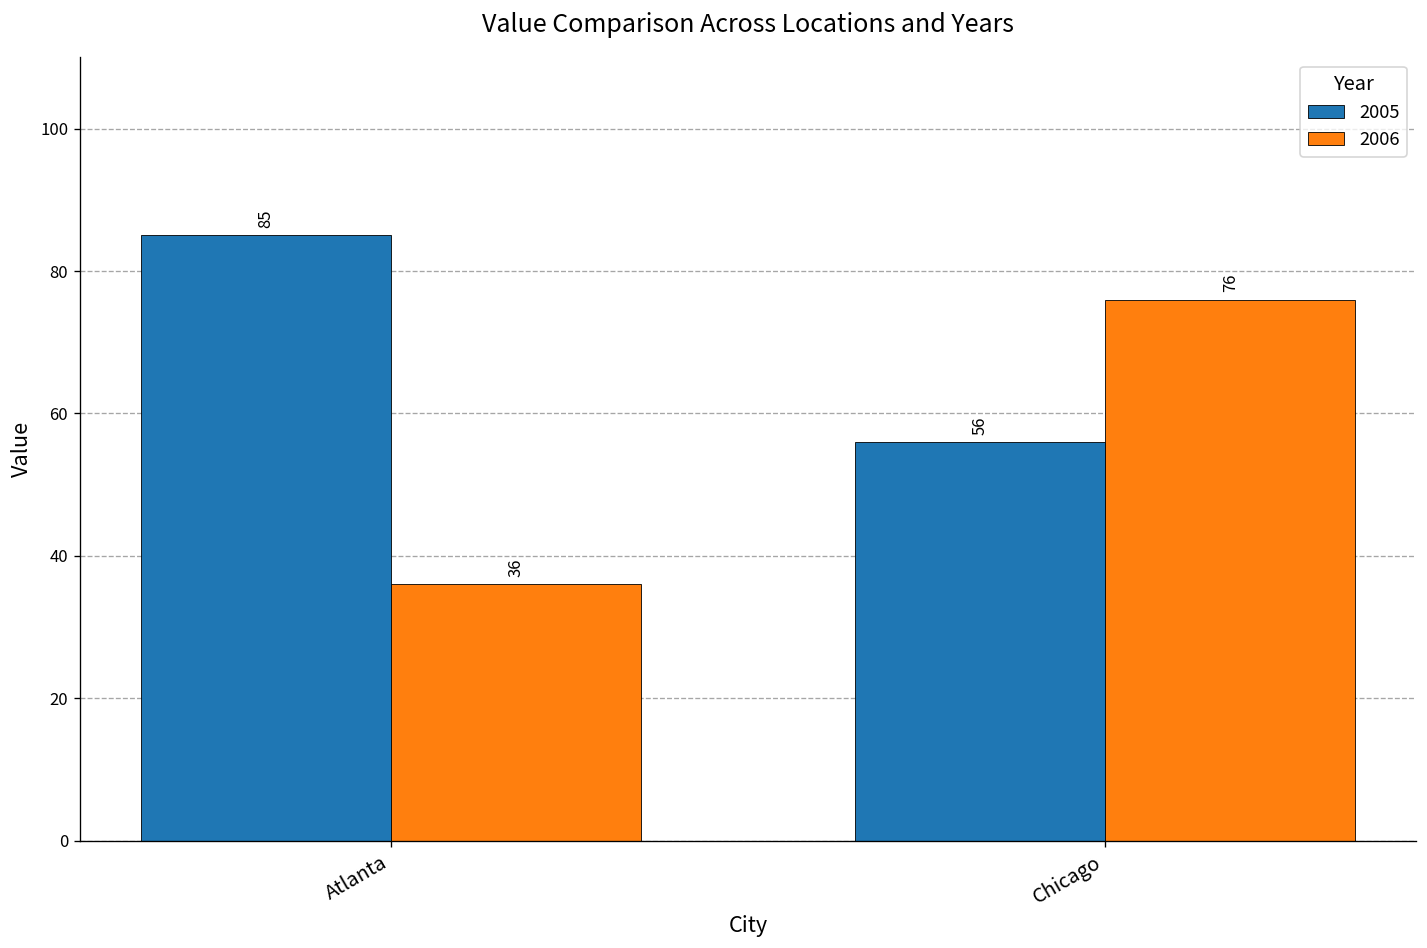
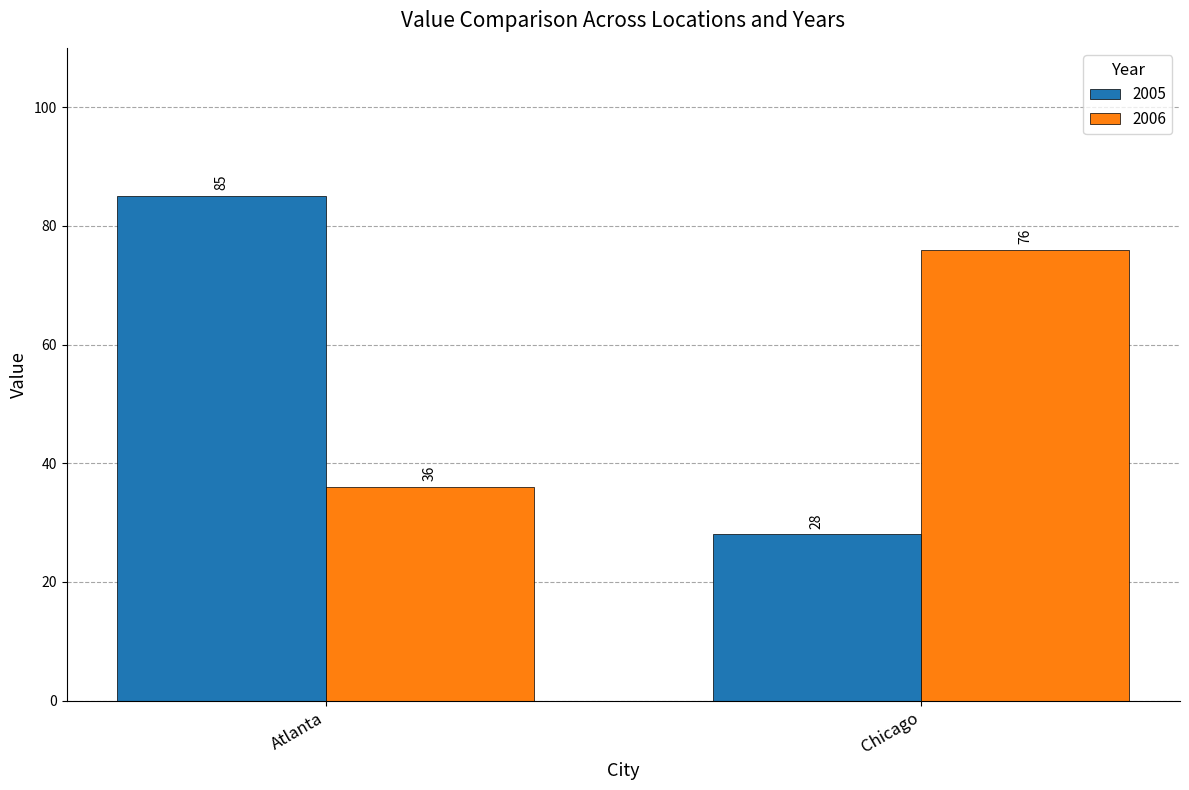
  {
    "2005": {
      "Atlanta": 85,
-     "Chicago": 56
+     "Chicago": 28
    },
    "2006": {
      "Atlanta": 36,
      "Chicago": 76
    }
  }
